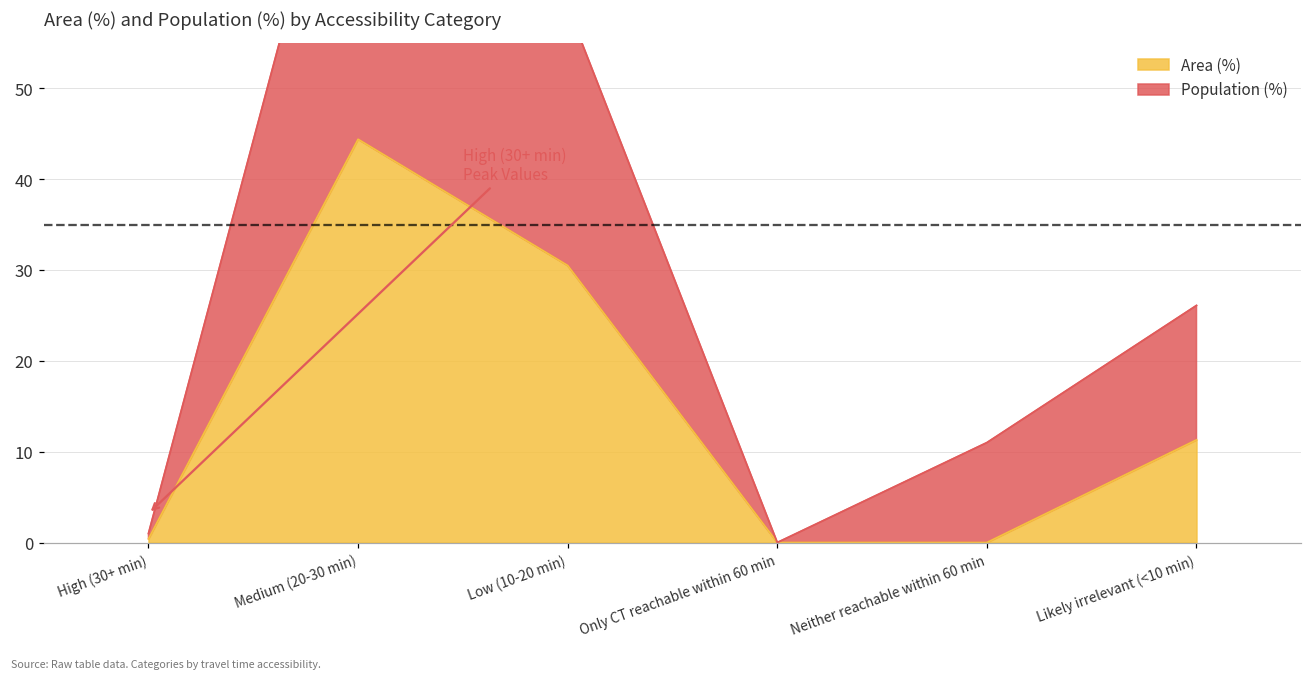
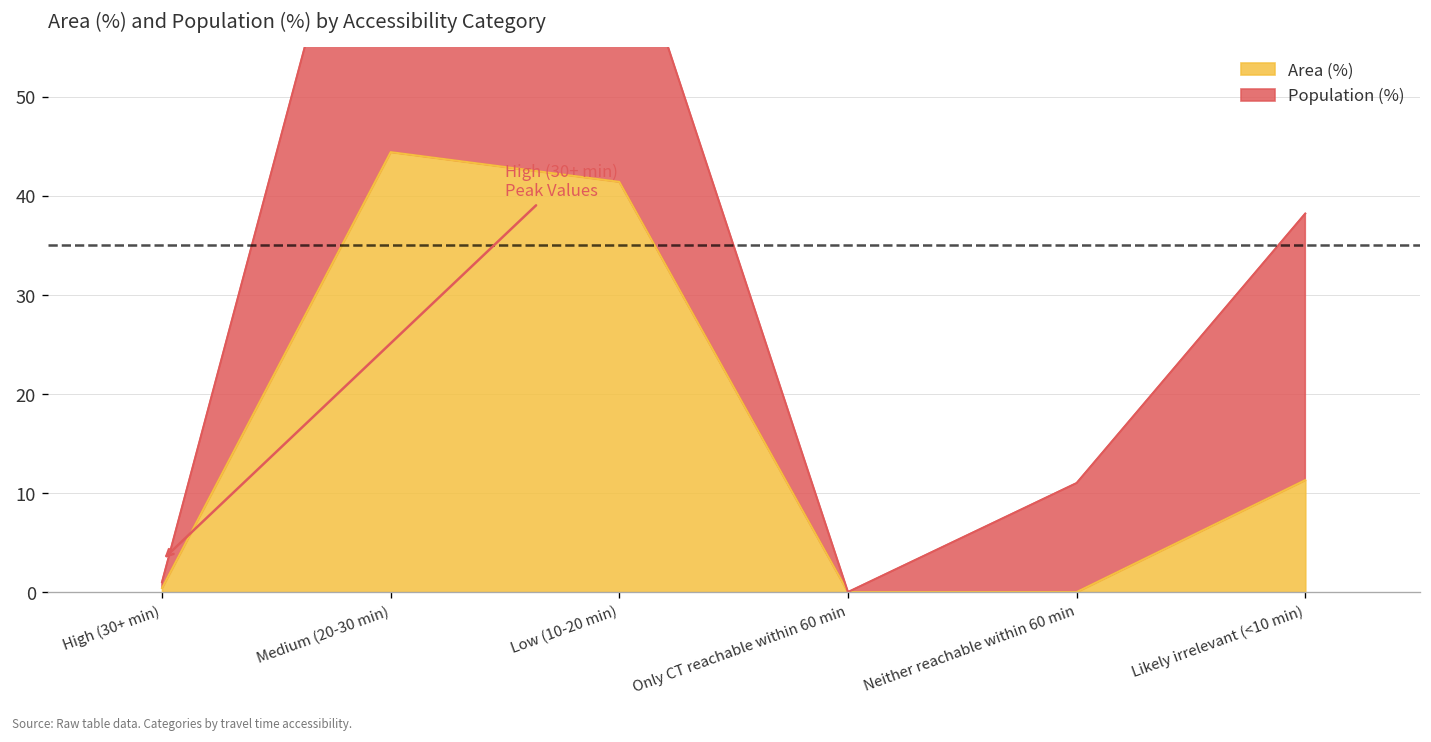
  {
    "Area (%)": {
      "High (30+ min)": 0,
      "Medium (20-30 min)": 44,
-     "Low (10-20 min)": 31,
+     "Low (10-20 min)": 41,
      "Neither reachable within 60 min": 0,
      "Likely irrelevant (<10 min)": 11
    },
    "Population (%)": {
      "High (30+ min)": 1,
      "Neither reachable within 60 min": 11,
-     "Likely irrelevant (<10 min)": 15
+     "Likely irrelevant (<10 min)": 27
    }
  }
